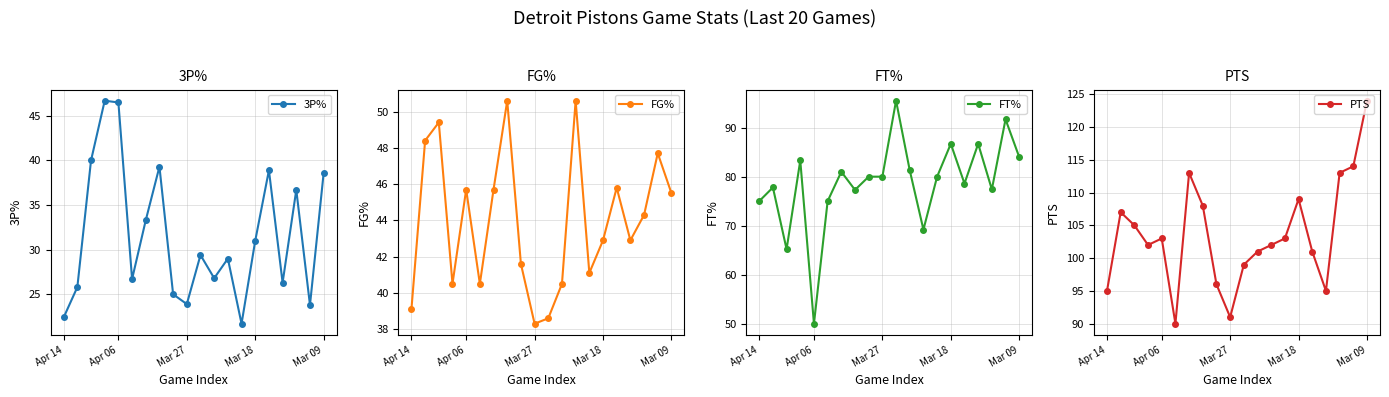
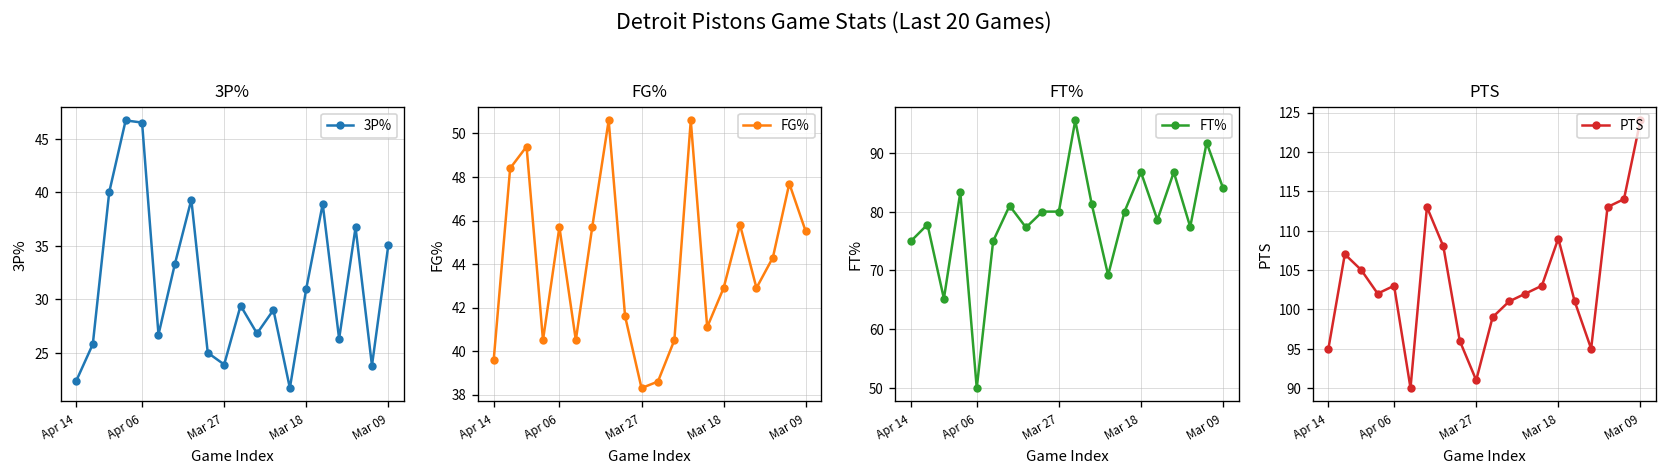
  {
    "3P%": {
      "Apr 14": 22,
      "Apr 06": 47,
      "Mar 27": 24,
      "Mar 18": 31,
-     "Mar 09": 39
+     "Mar 09": 35
    },
    "FG%": {
-     "Apr 14": 39.1,
+     "Apr 14": 39.6,
      "Apr 06": 45.7,
      "Mar 27": 38.3,
      "Mar 18": 42.9,
      "Mar 09": 45.5
    },
    "FT%": {
      "Apr 14": 75,
      "Apr 06": 50,
      "Mar 27": 80,
      "Mar 18": 87,
      "Mar 09": 84
    },
    "PTS": {
      "Apr 14": 95,
      "Apr 06": 103,
      "Mar 27": 91,
      "Mar 18": 109
    }
  }
